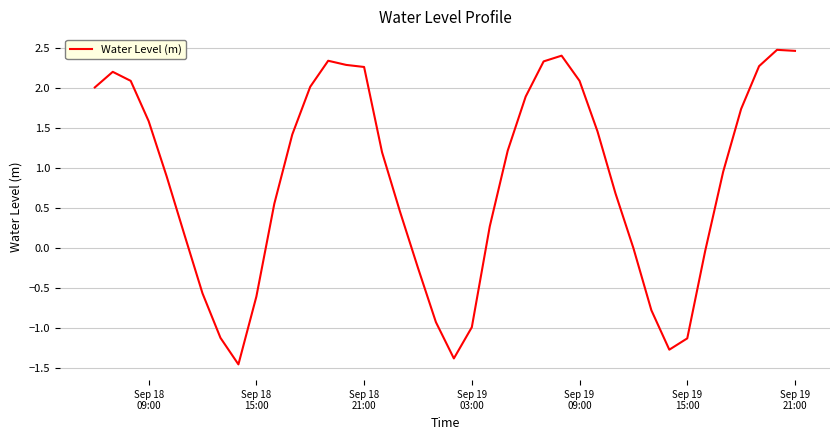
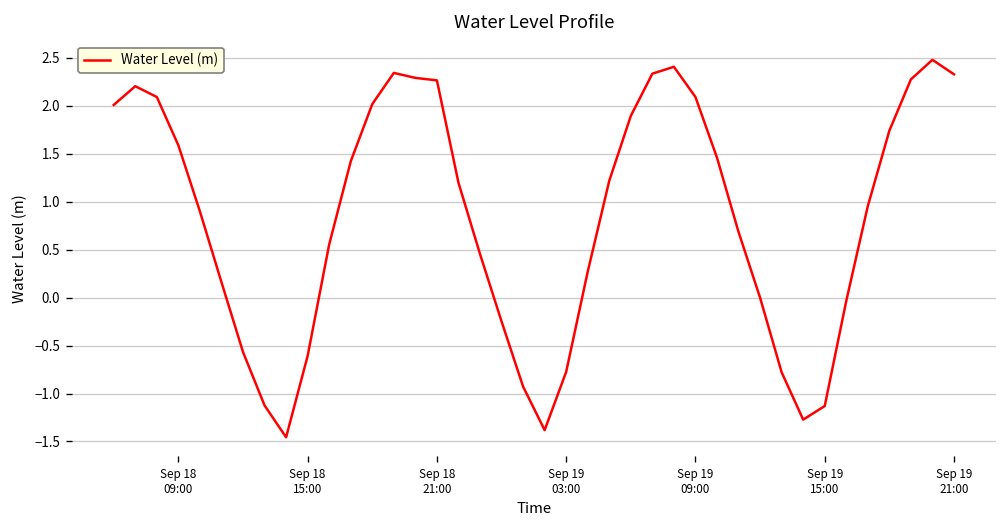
  {
    "Sep 18 09:00": 1.6,
    "Sep 18 15:00": -0.6,
    "Sep 18 21:00": 2.3,
-   "Sep 19 03:00": -1.0,
+   "Sep 19 03:00": -0.8,
    "Sep 19 09:00": 2.1,
    "Sep 19 15:00": -1.1,
-   "Sep 19 21:00": 2.5
+   "Sep 19 21:00": 2.3
  }
